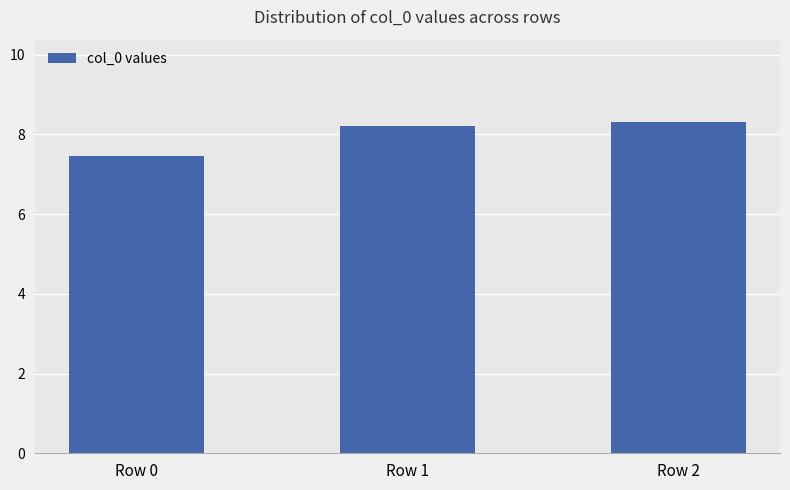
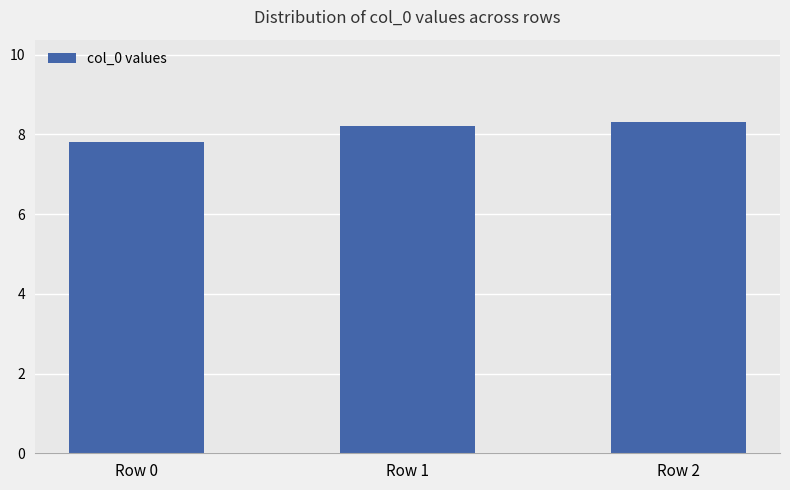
  {
-   "Row 0": 7.5,
+   "Row 0": 7.8,
    "Row 1": 8.2,
    "Row 2": 8.3
  }
